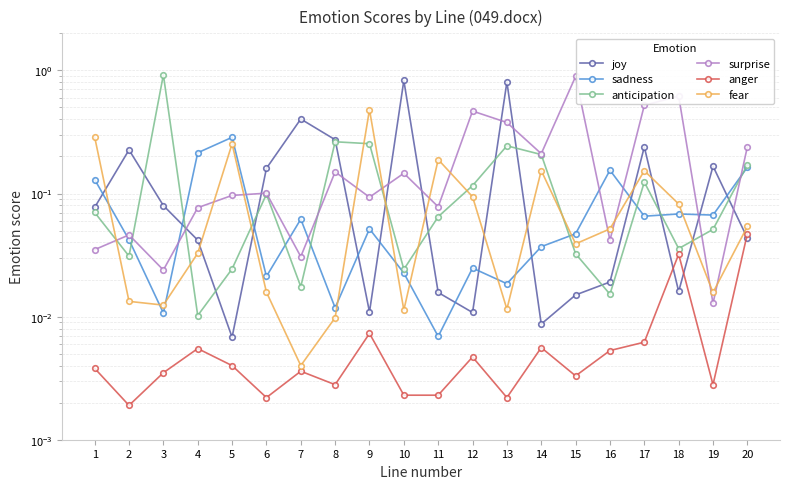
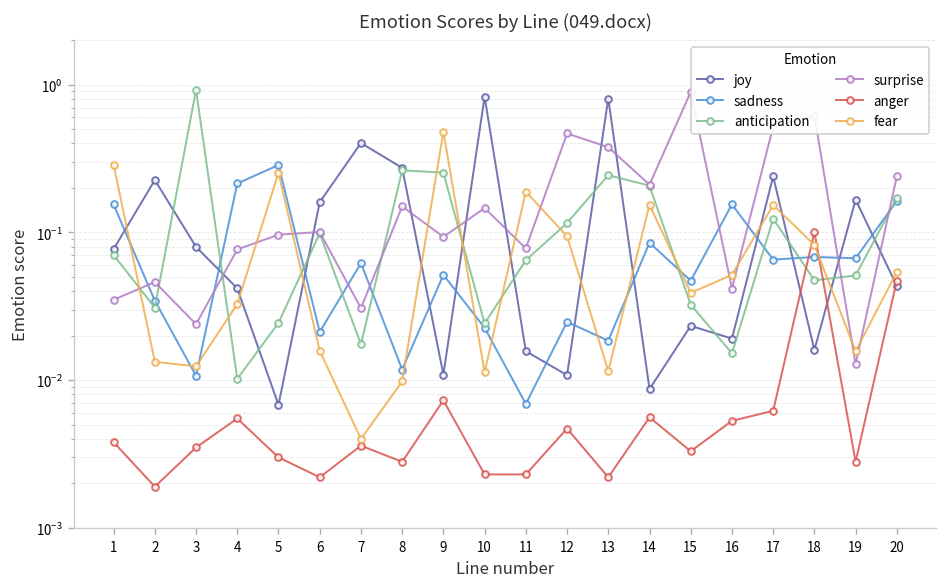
  {
    "joy": {
      "1": 0.08,
      "2": 0.23,
      "3": 0.08,
      "4": 0.042,
      "5": 0.007,
      "6": 0.16,
      "7": 0.40,
      "9": 0.011,
      "10": 0.8,
      "11": 0.016,
      "12": 0.011,
      "13": 0.8,
      "14": 0.009,
-     "15": 0.015,
+     "15": 0.023,
      "16": 0.019,
      "17": 0.24,
      "18": 0.016,
      "19": 0.17,
      "20": 0.043
    },
    "sadness": {
-     "1": 0.13,
-     "2": 0.042,
+     "1": 0.15,
+     "2": 0.035,
      "3": 0.011,
      "4": 0.21,
      "5": 0.29,
      "6": 0.021,
      "7": 0.06,
      "8": 0.012,
      "9": 0.052,
      "10": 0.023,
      "11": 0.007,
      "12": 0.025,
      "13": 0.019,
-     "14": 0.037,
+     "14": 0.09,
      "15": 0.047,
      "16": 0.15,
      "17": 0.07,
      "18": 0.07,
      "19": 0.07
    },
    "anticipation": {
      "1": 0.07,
      "2": 0.031,
      "3": 0.9,
      "4": 0.010,
      "5": 0.024,
      "7": 0.018,
      "9": 0.25,
      "10": 0.024,
      "11": 0.06,
      "12": 0.12,
      "13": 0.24,
      "15": 0.032,
      "16": 0.015,
      "17": 0.12,
-     "18": 0.036,
+     "18": 0.047,
      "19": 0.051
    },
    "surprise": {
      "1": 0.035,
      "2": 0.046,
      "3": 0.024,
      "4": 0.08,
      "5": 0.10,
      "7": 0.031,
      "8": 0.15,
      "9": 0.09,
      "10": 0.15,
      "11": 0.08,
      "12": 0.47,
      "13": 0.38,
      "15": 0.9,
      "16": 0.042,
      "17": 0.52,
      "19": 0.013,
      "20": 0.24
    },
    "anger": {
      "1": 0.0038,
      "2": 0.0019,
      "3": 0.0035,
      "4": 0.006,
-     "5": 0.004,
+     "5": 0.003,
      "6": 0.0022,
      "7": 0.0036,
      "8": 0.0028,
      "9": 0.007,
      "10": 0.0023,
      "11": 0.0023,
      "12": 0.0047,
      "13": 0.0022,
      "14": 0.006,
      "15": 0.0033,
      "16": 0.0053,
      "17": 0.006,
-     "18": 0.032,
+     "18": 0.10,
      "19": 0.0028,
      "20": 0.047
    },
    "fear": {
      "1": 0.29,
      "2": 0.013,
      "3": 0.012,
      "4": 0.033,
      "5": 0.25,
      "6": 0.016,
      "7": 0.004,
      "8": 0.010,
      "9": 0.48,
      "10": 0.011,
      "11": 0.19,
      "12": 0.09,
      "13": 0.012,
      "14": 0.15,
      "15": 0.039,
      "16": 0.052,
      "17": 0.15,
      "18": 0.08,
      "19": 0.016,
      "20": 0.05
    }
  }
